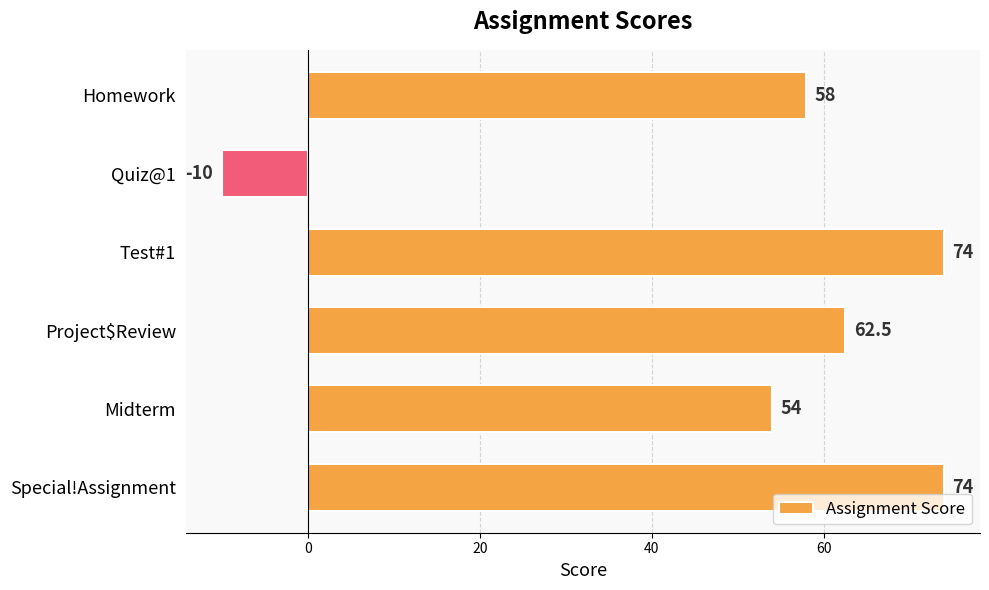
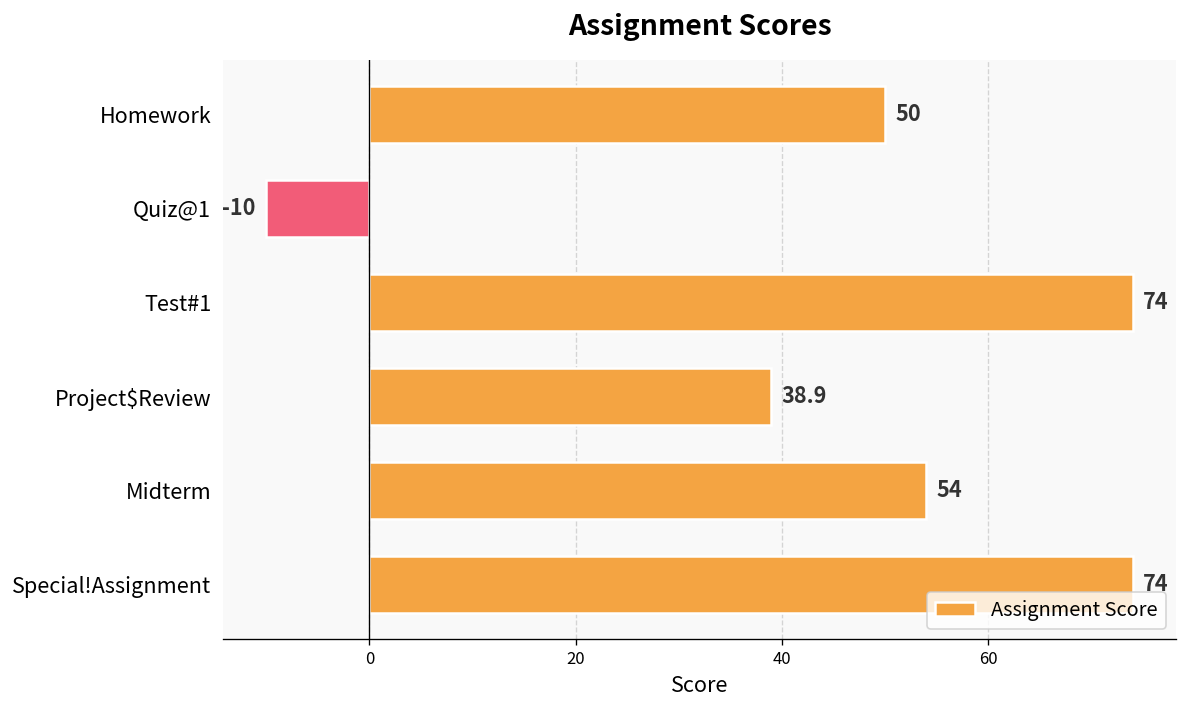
  {
-   "Homework": 58,
+   "Homework": 50,
    "Quiz@1": -10,
    "Test#1": 74,
-   "Project$Review": 62.5,
+   "Project$Review": 38.9,
    "Midterm": 54
  }
